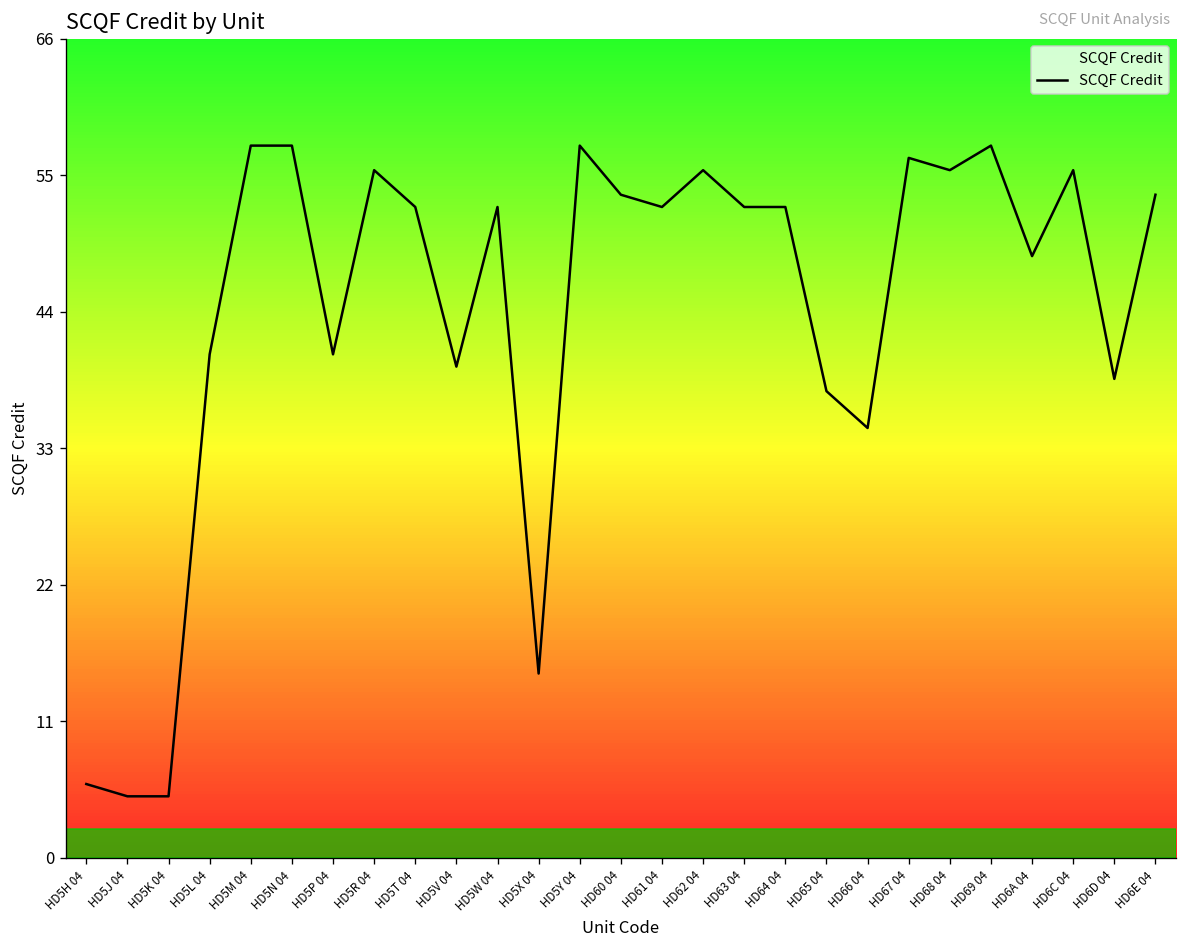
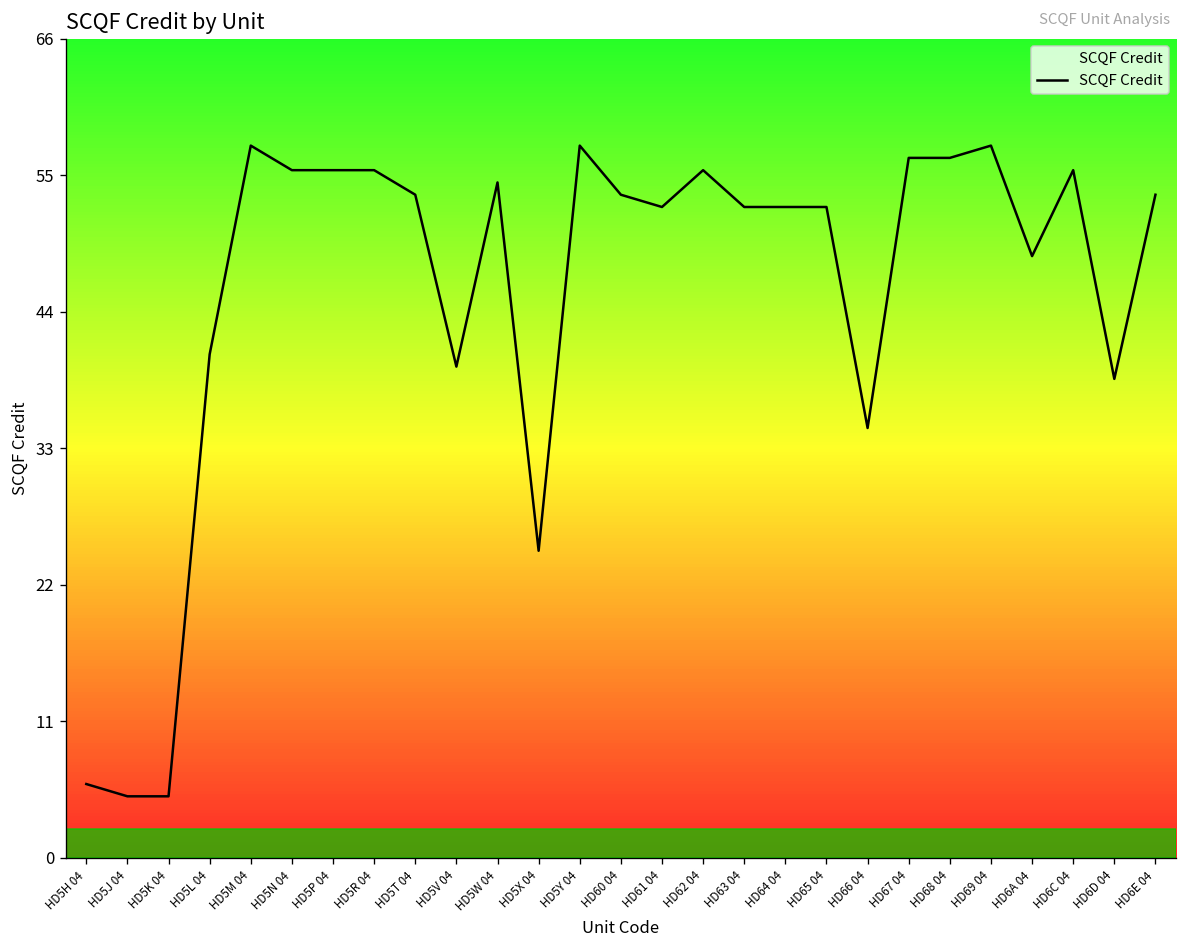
  {
    "HD5H 04": 6,
    "HD5J 04": 5,
    "HD5K 04": 5,
    "HD5L 04": 41,
    "HD5M 04": 58,
-   "HD5N 04": 58,
-   "HD5P 04": 41,
+   "HD5N 04": 56,
+   "HD5P 04": 56,
    "HD5R 04": 56,
-   "HD5T 04": 53,
+   "HD5T 04": 54,
    "HD5V 04": 40,
-   "HD5W 04": 53,
-   "HD5X 04": 15,
+   "HD5W 04": 55,
+   "HD5X 04": 25,
    "HD5Y 04": 58,
    "HD60 04": 54,
    "HD61 04": 53,
    "HD62 04": 56,
    "HD63 04": 53,
    "HD64 04": 53,
-   "HD65 04": 38,
+   "HD65 04": 53,
    "HD66 04": 35,
    "HD67 04": 57,
-   "HD68 04": 56,
+   "HD68 04": 57,
    "HD69 04": 58,
    "HD6A 04": 49,
    "HD6C 04": 56,
    "HD6D 04": 39,
    "HD6E 04": 54
  }
